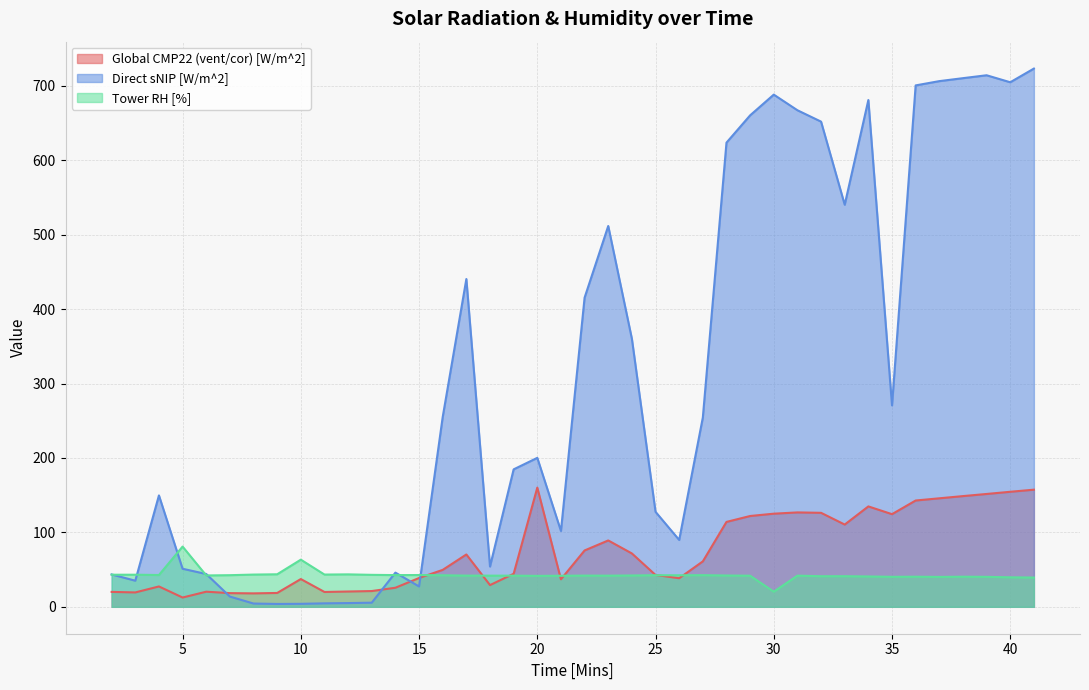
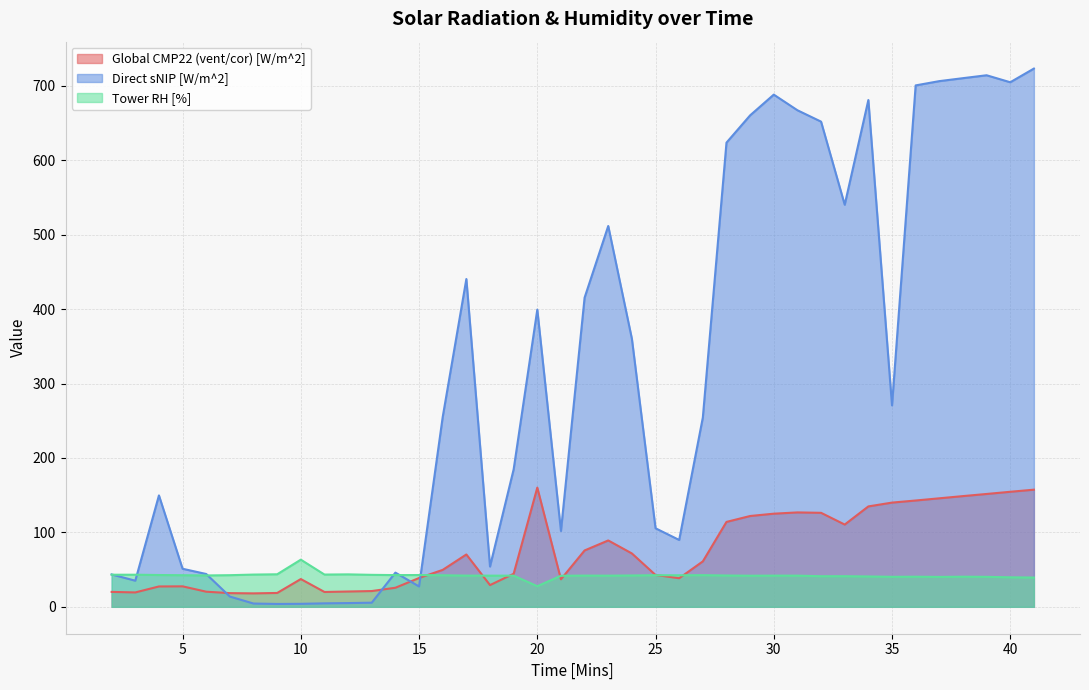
  {
    "Global CMP22 (vent/cor) [W/m^2]": {
-     "5": 10,
+     "5": 30,
      "10": 40,
      "15": 40,
      "20": 160,
      "30": 130,
-     "35": 120,
+     "35": 140,
      "40": 150
    },
    "Direct sNIP [W/m^2]": {
      "5": 50,
      "10": 0,
      "15": 30,
-     "20": 200,
-     "25": 130,
+     "20": 400,
+     "25": 110,
      "30": 690,
      "35": 270,
      "40": 700
    },
    "Tower RH [%]": {
-     "5": 80,
+     "5": 40,
      "10": 60,
      "15": 40,
-     "20": 40,
-     "30": 20,
+     "20": 30,
+     "30": 40,
      "35": 40,
      "40": 40
    }
  }
